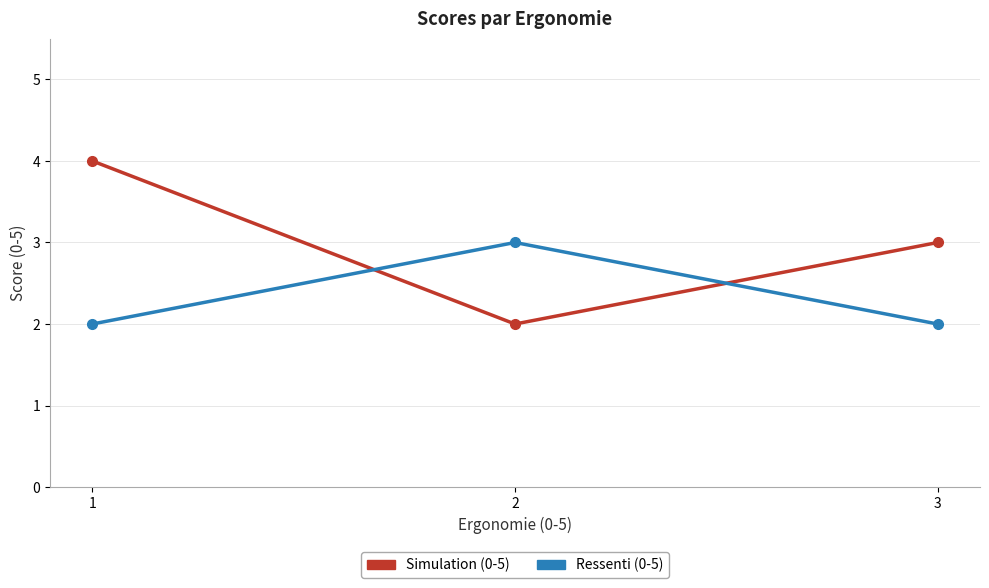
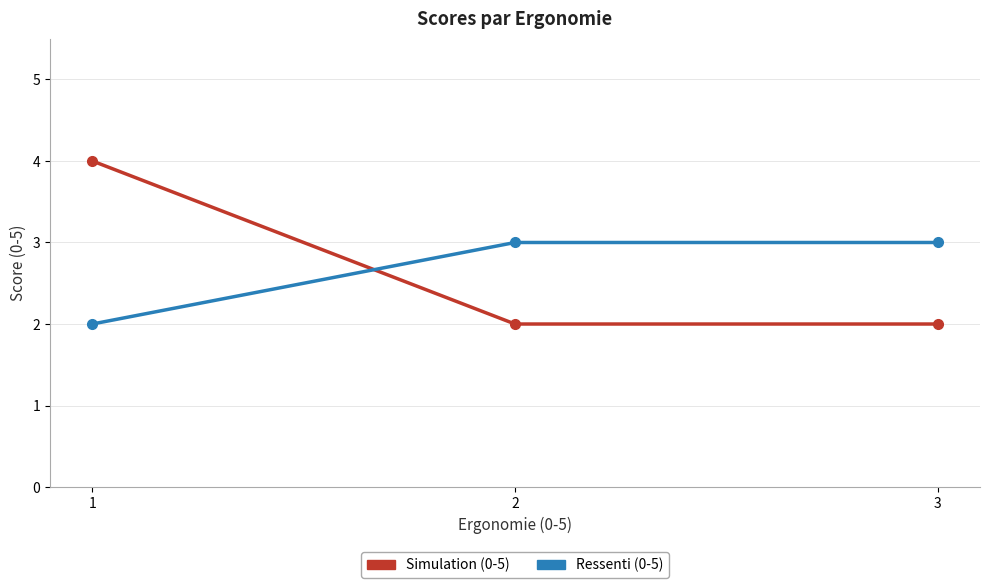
  {
    "Simulation (0-5)": {
      "1": 4,
      "2": 2,
-     "3": 3
+     "3": 2
    },
    "Ressenti (0-5)": {
      "1": 2,
      "2": 3,
-     "3": 2
+     "3": 3
    }
  }
